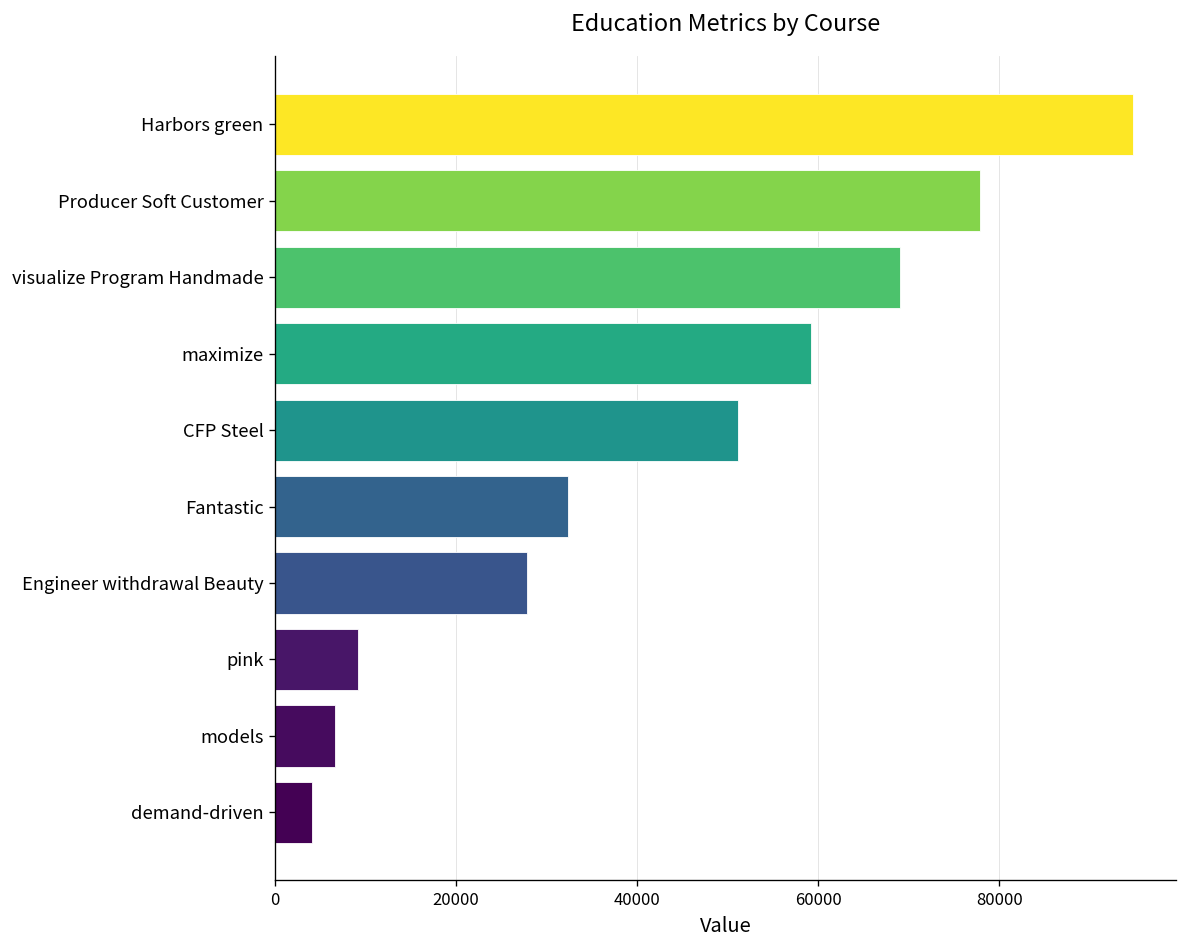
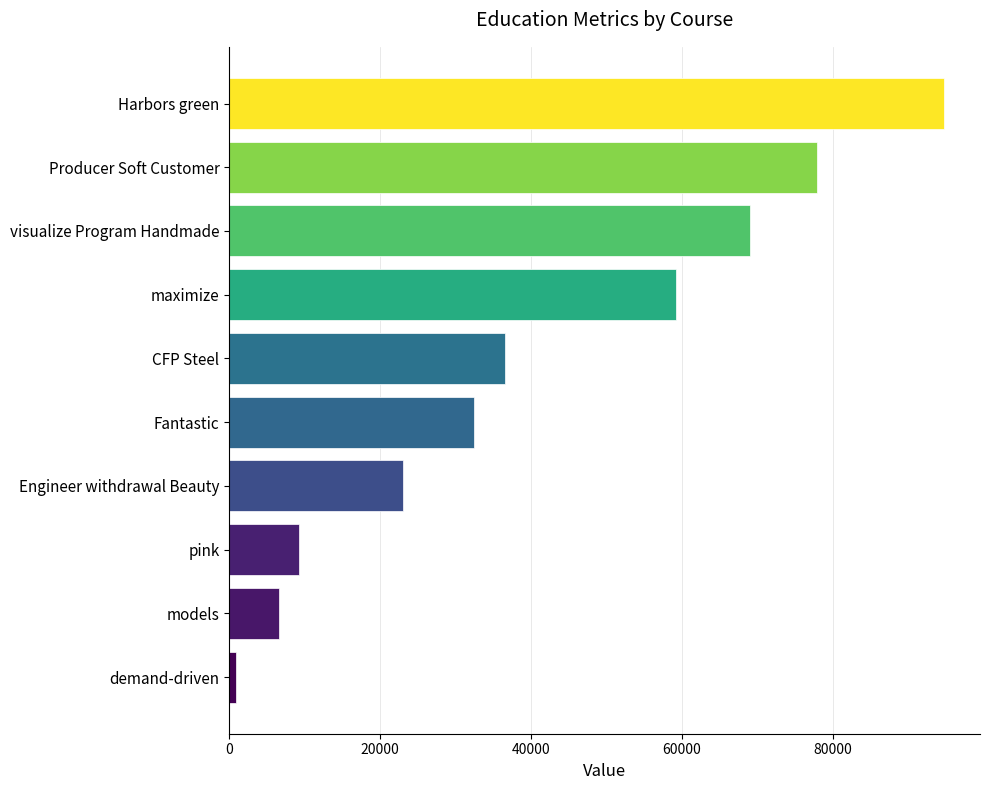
  {
    "Harbors green": 95000,
    "Producer Soft Customer": 78000,
    "visualize Program Handmade": 69000,
    "maximize": 59000,
-   "CFP Steel": 51000,
+   "CFP Steel": 37000,
    "Fantastic": 32000,
-   "Engineer withdrawal Beauty": 28000,
+   "Engineer withdrawal Beauty": 23000,
    "pink": 9000,
    "models": 7000,
-   "demand-driven": 4000
+   "demand-driven": 1000
  }
